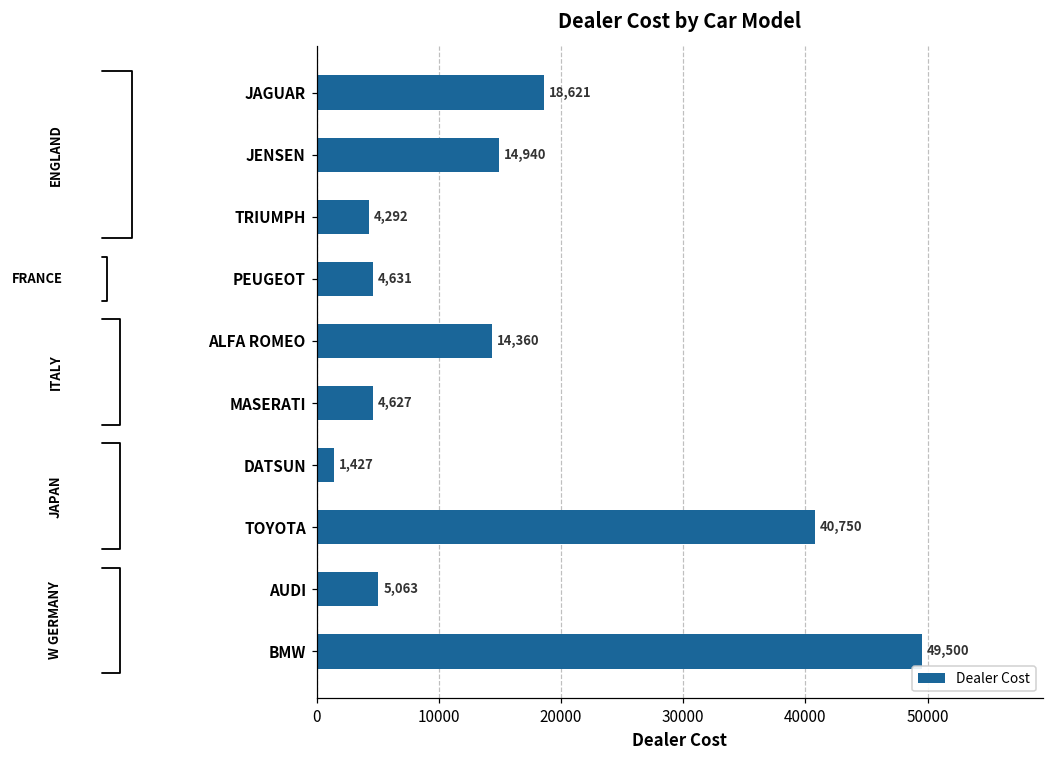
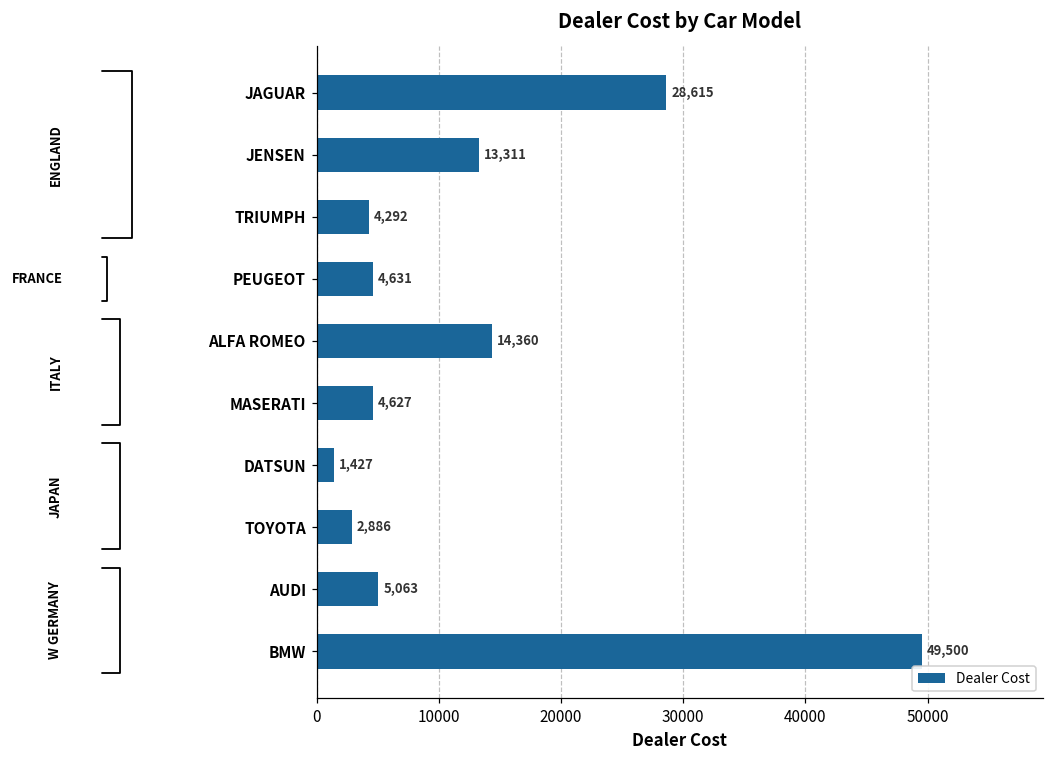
  {
-   "JAGUAR": "18,621",
-   "JENSEN": "14,940",
+   "JAGUAR": "28,615",
+   "JENSEN": "13,311",
    "TRIUMPH": "4,292",
    "PEUGEOT": "4,631",
    "ALFA ROMEO": "14,360",
    "MASERATI": "4,627",
    "DATSUN": "1,427",
-   "TOYOTA": "40,750",
+   "TOYOTA": "2,886",
    "AUDI": "5,063",
    "BMW": "49,500"
  }
